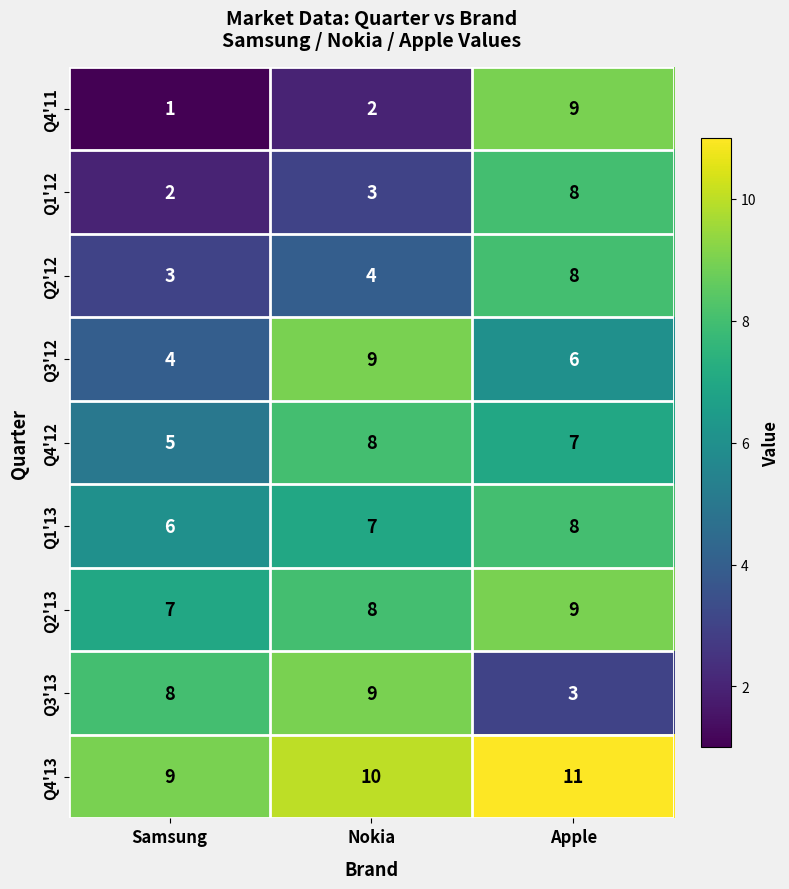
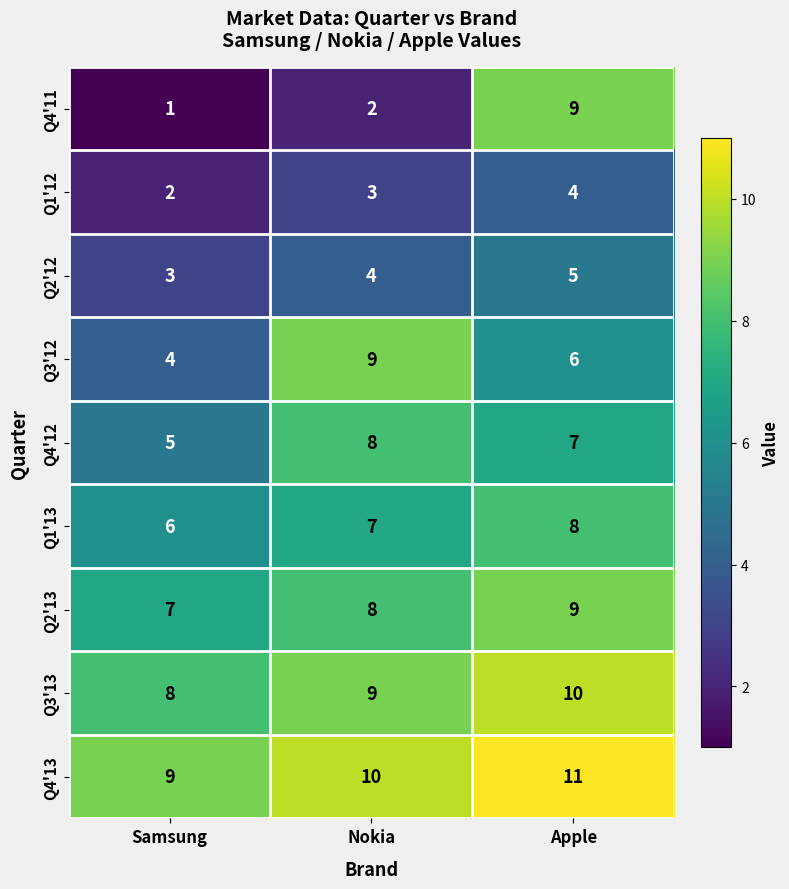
  {
    "Q4'11": {
      "Samsung": 1,
      "Nokia": 2,
      "Apple": 9
    },
    "Q1'12": {
      "Samsung": 2,
      "Nokia": 3,
-     "Apple": 8
+     "Apple": 4
    },
    "Q2'12": {
      "Samsung": 3,
      "Nokia": 4,
-     "Apple": 8
+     "Apple": 5
    },
    "Q3'12": {
      "Samsung": 4,
      "Nokia": 9,
      "Apple": 6
    },
    "Q4'12": {
      "Samsung": 5,
      "Nokia": 8,
      "Apple": 7
    },
    "Q1'13": {
      "Samsung": 6,
      "Nokia": 7,
      "Apple": 8
    },
    "Q2'13": {
      "Samsung": 7,
      "Nokia": 8,
      "Apple": 9
    },
    "Q3'13": {
      "Samsung": 8,
      "Nokia": 9,
-     "Apple": 3
+     "Apple": 10
    },
    "Q4'13": {
      "Samsung": 9,
      "Nokia": 10,
      "Apple": 11
    }
  }
